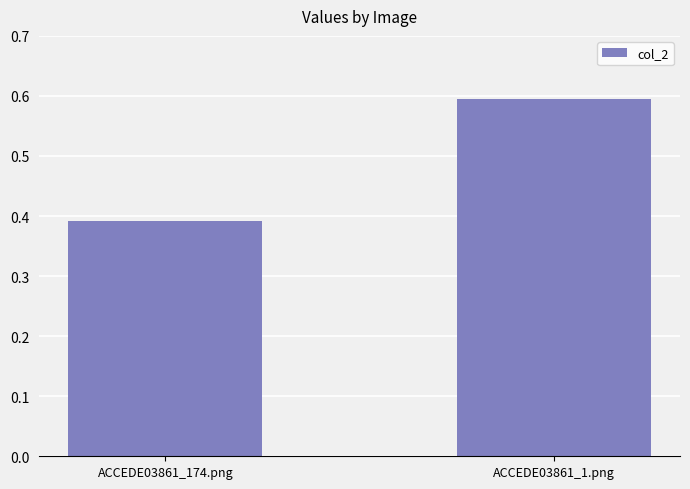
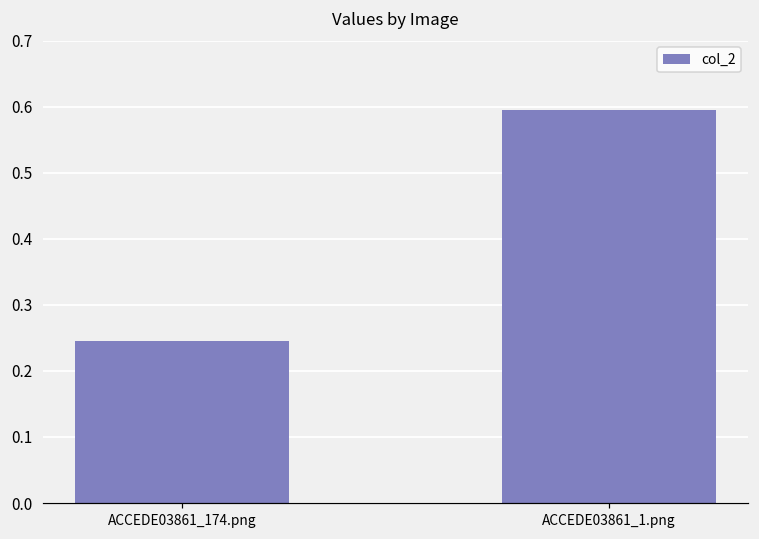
  {
-   "ACCEDE03861_174.png": 0.39,
+   "ACCEDE03861_174.png": 0.25,
    "ACCEDE03861_1.png": 0.59
  }
